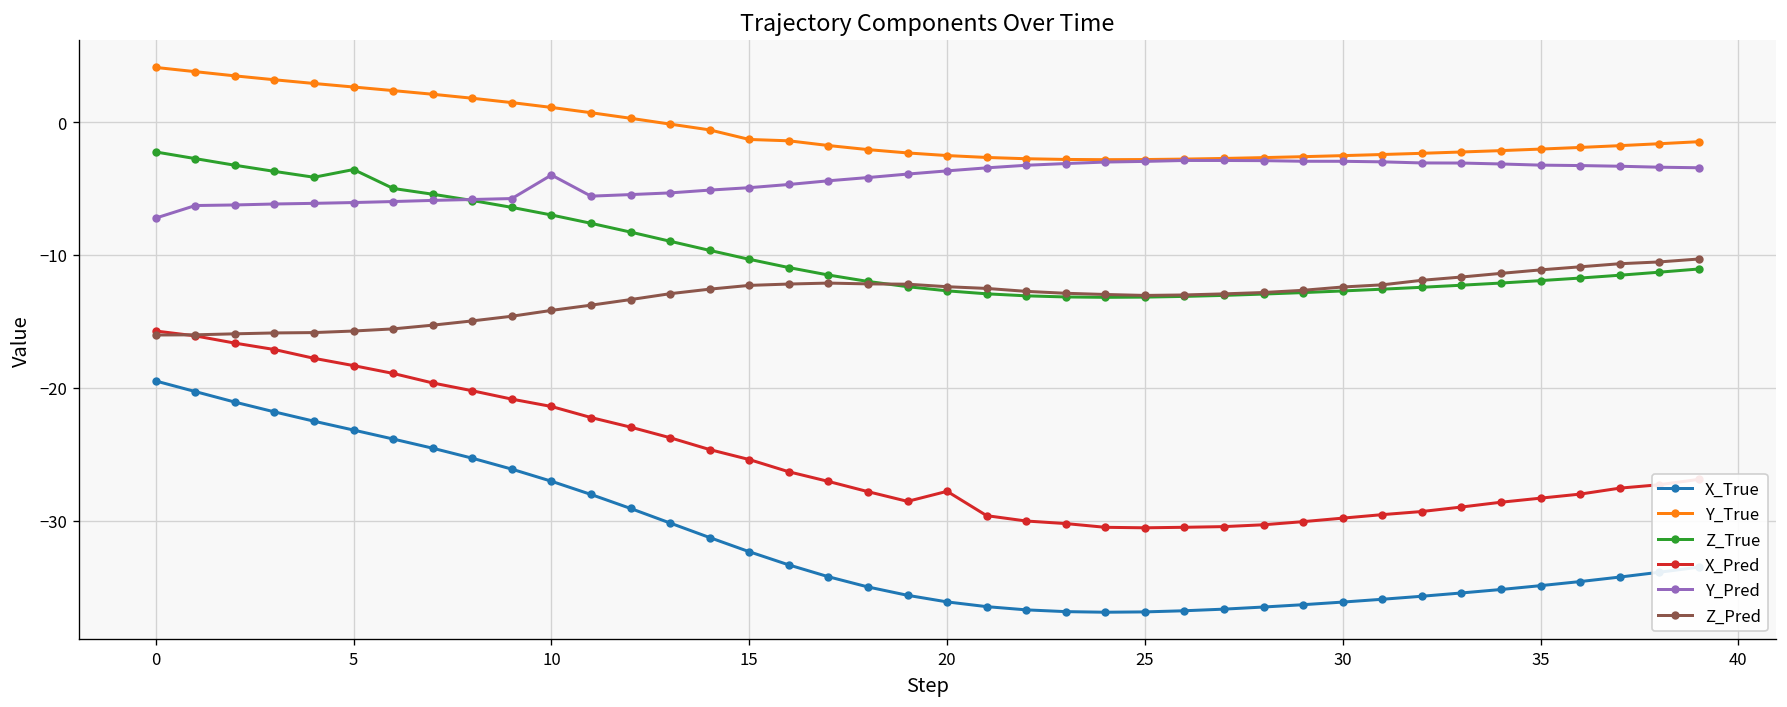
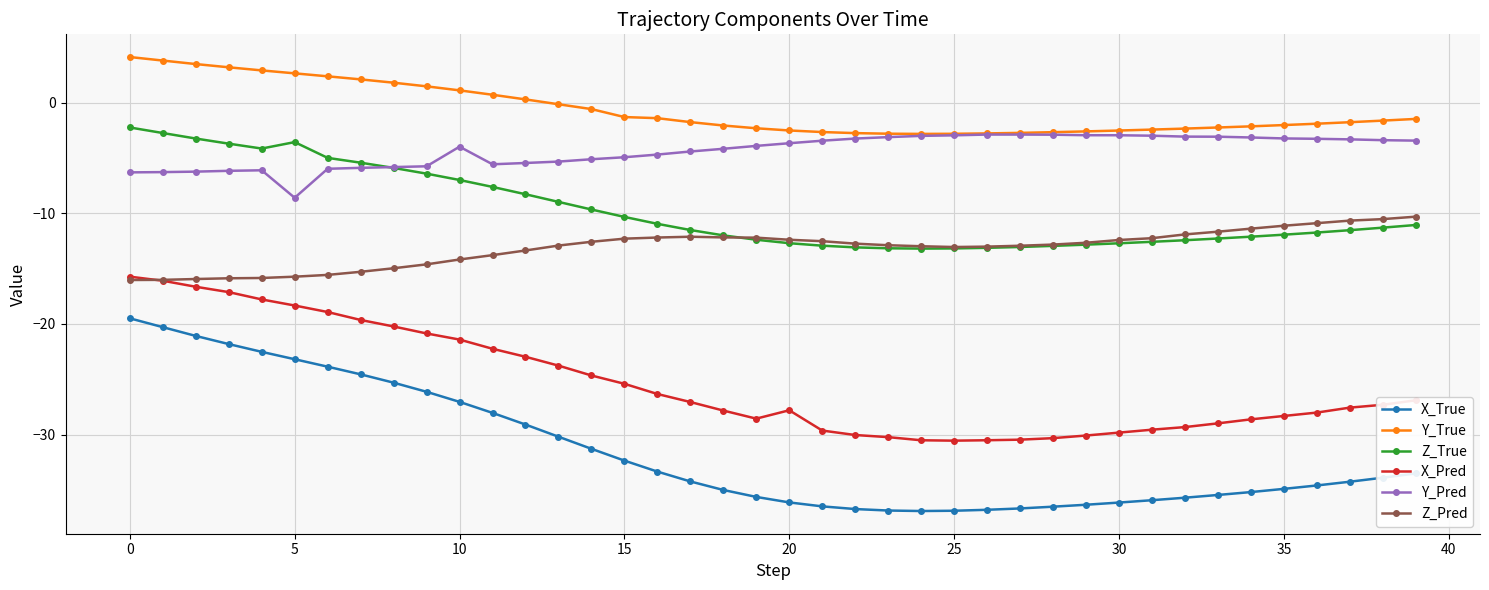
  {
    "X_True": {
      "0": -19.5,
      "5": -23.2,
      "10": -27.0,
      "15": -32.4,
      "20": -36.1,
      "25": -36.9,
      "30": -36.1,
      "35": -34.9
    },
    "Y_True": {
      "0": 4.1,
      "5": 2.7,
      "10": 1.1,
      "15": -1.3,
      "20": -2.5,
      "30": -2.5,
      "35": -2.0
    },
    "Z_True": {
      "0": -2.2,
      "5": -3.6,
      "10": -7.0,
      "15": -10.3,
      "20": -12.7,
      "30": -12.7,
      "35": -11.9
    },
    "X_Pred": {
      "0": -15.7,
      "5": -18.3,
      "10": -21.4,
      "15": -25.4,
      "20": -27.8,
      "25": -30.5,
      "30": -29.8,
      "35": -28.3
    },
    "Y_Pred": {
-     "0": -7.2,
-     "5": -6.1,
+     "0": -6.3,
+     "5": -8.6,
      "10": -4.0,
      "15": -4.9,
      "20": -3.7,
      "30": -2.9,
      "35": -3.2
    },
    "Z_Pred": {
      "0": -16.0,
      "5": -15.7,
      "10": -14.2,
      "15": -12.3,
      "20": -12.4,
      "30": -12.4,
      "35": -11.1
    }
  }
